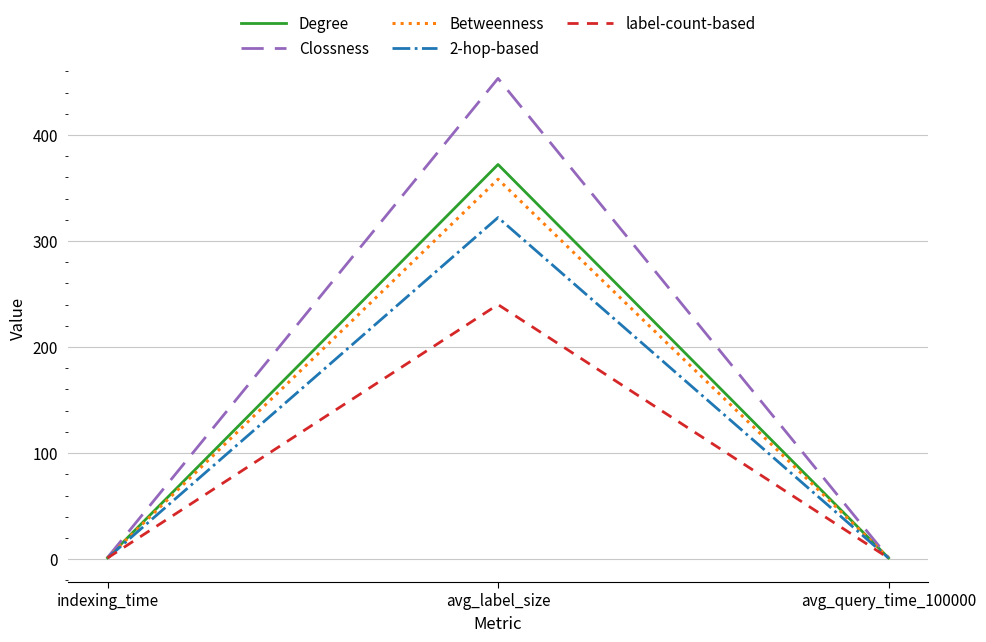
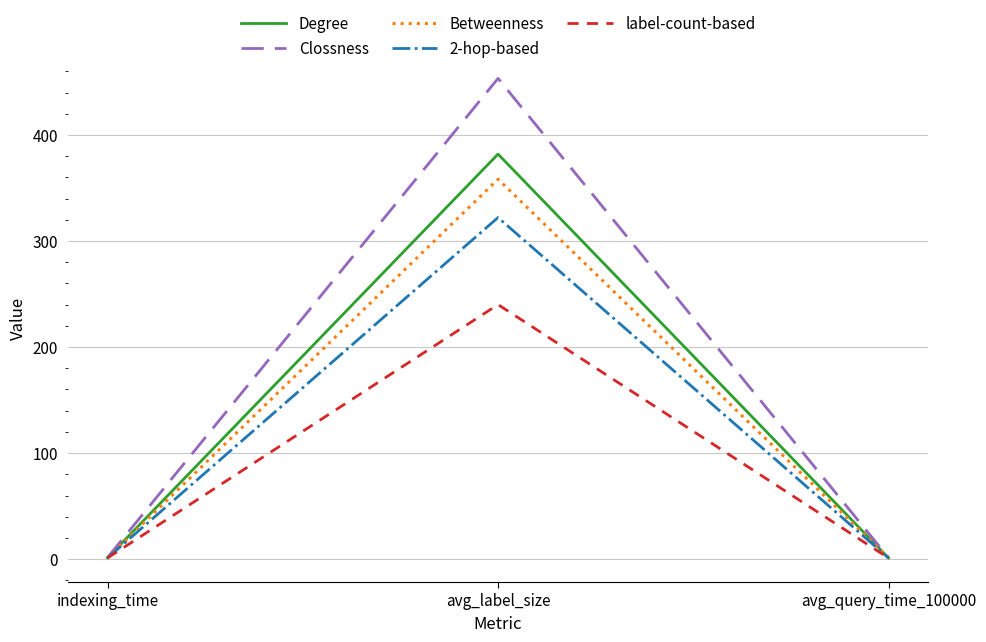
  {
    "Degree": {
-     "avg_label_size": 372
+     "avg_label_size": 382
    },
    "Clossness": {
      "avg_label_size": 453
    },
    "Betweenness": {
      "avg_label_size": 358
    },
    "2-hop-based": {
      "avg_label_size": 322
    },
    "label-count-based": {
      "avg_label_size": 240
    }
  }
